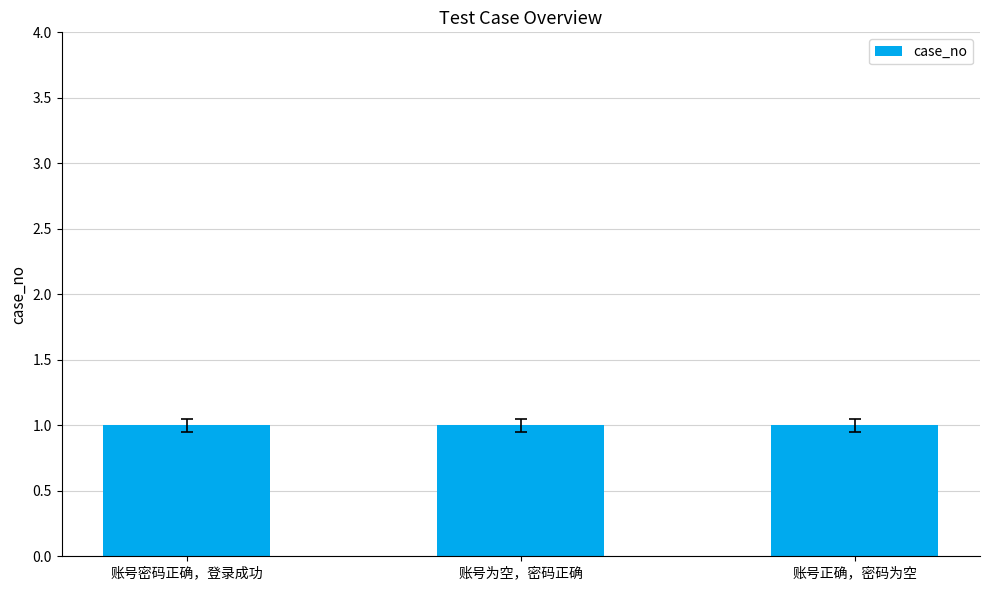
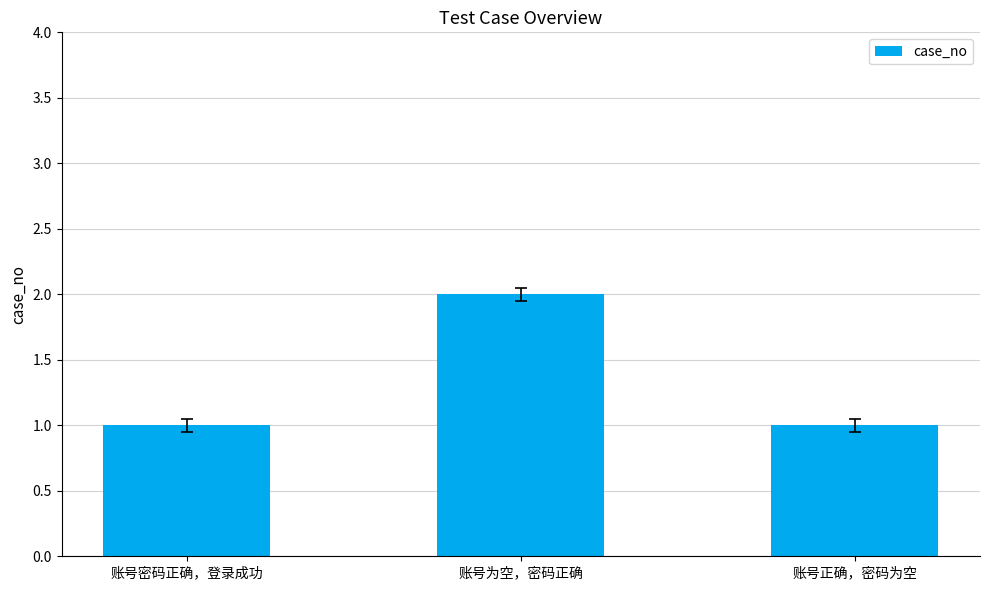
  {
    "case_no": {
      "账号密码正确，登录成功": 1,
-     "账号为空，密码正确": 1,
+     "账号为空，密码正确": 2,
      "账号正确，密码为空": 1
    }
  }
